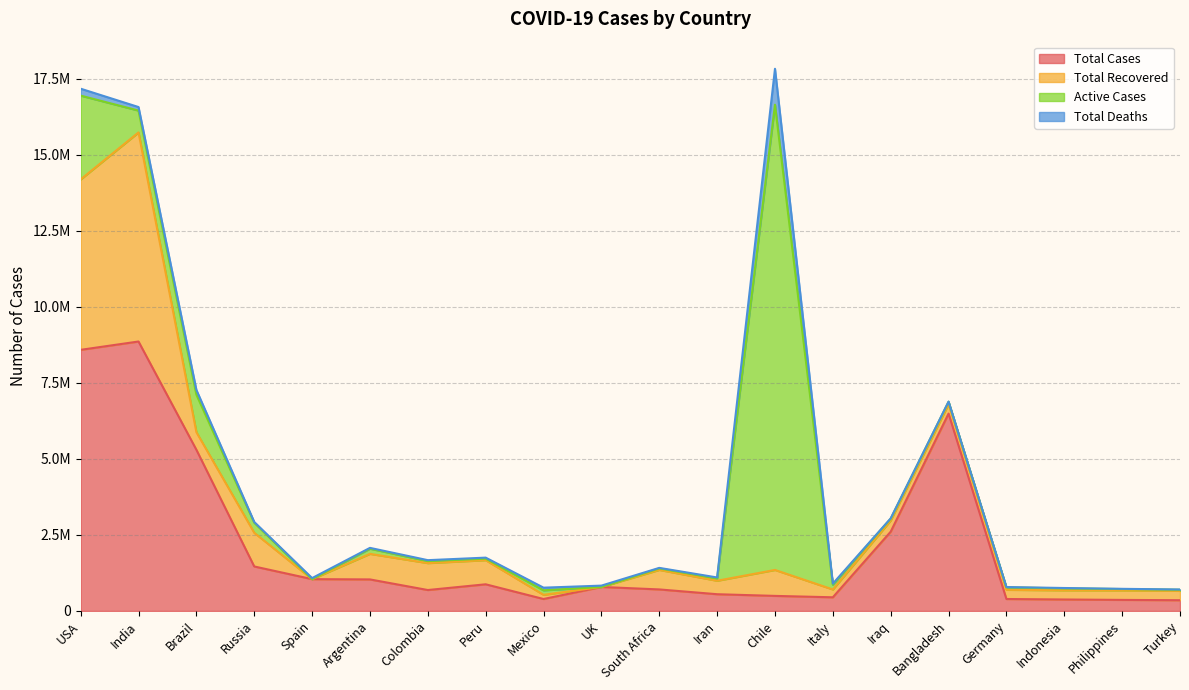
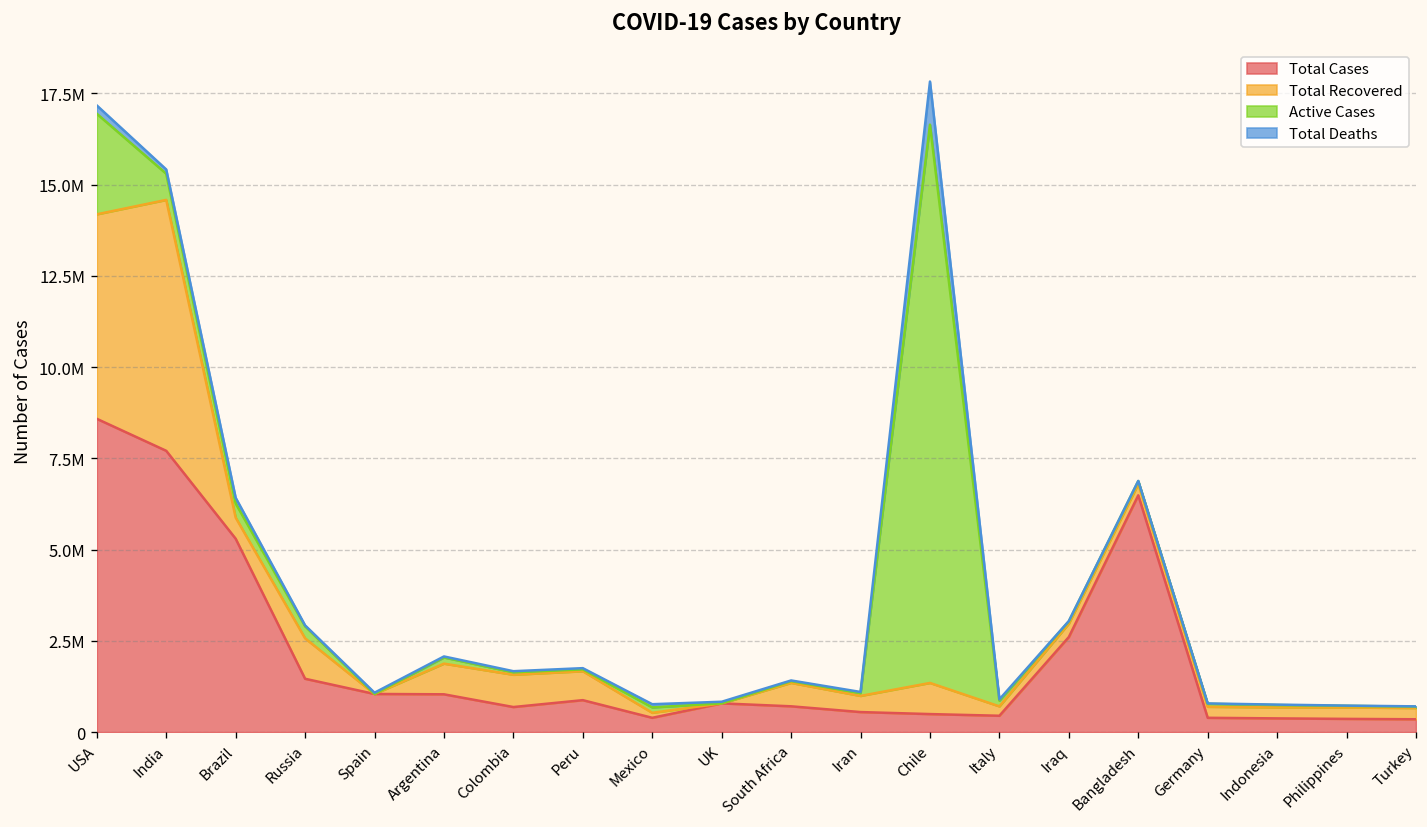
  {
    "Total Cases": {
      "USA": 8600000,
-     "India": 8900000,
+     "India": 7700000,
      "Brazil": 5300000,
      "Russia": 1500000,
      "Argentina": 1000000,
      "Colombia": 700000,
      "Peru": 900000,
      "Mexico": 400000,
      "South Africa": 700000,
      "Iran": 600000,
      "Chile": 500000,
      "Italy": 400000,
      "Iraq": 2600000,
      "Bangladesh": 6500000,
      "Germany": 400000,
      "Indonesia": 400000,
      "Philippines": 400000,
      "Turkey": 400000
    },
    "Total Recovered": {
      "USA": 5600000,
      "India": 6900000,
      "Brazil": 600000,
      "Russia": 1100000,
      "Argentina": 800000,
      "Mexico": 100000,
      "Chile": 900000,
      "Italy": 300000
    },
    "Active Cases": {
      "USA": 2800000,
      "India": 700000,
-     "Brazil": 1200000,
+     "Brazil": 400000,
      "Mexico": 100000,
      "Chile": 15300000
    },
    "Total Deaths": {
      "USA": 200000,
      "India": 100000,
      "Brazil": 200000,
      "Mexico": 100000,
      "Chile": 1200000
    }
  }
